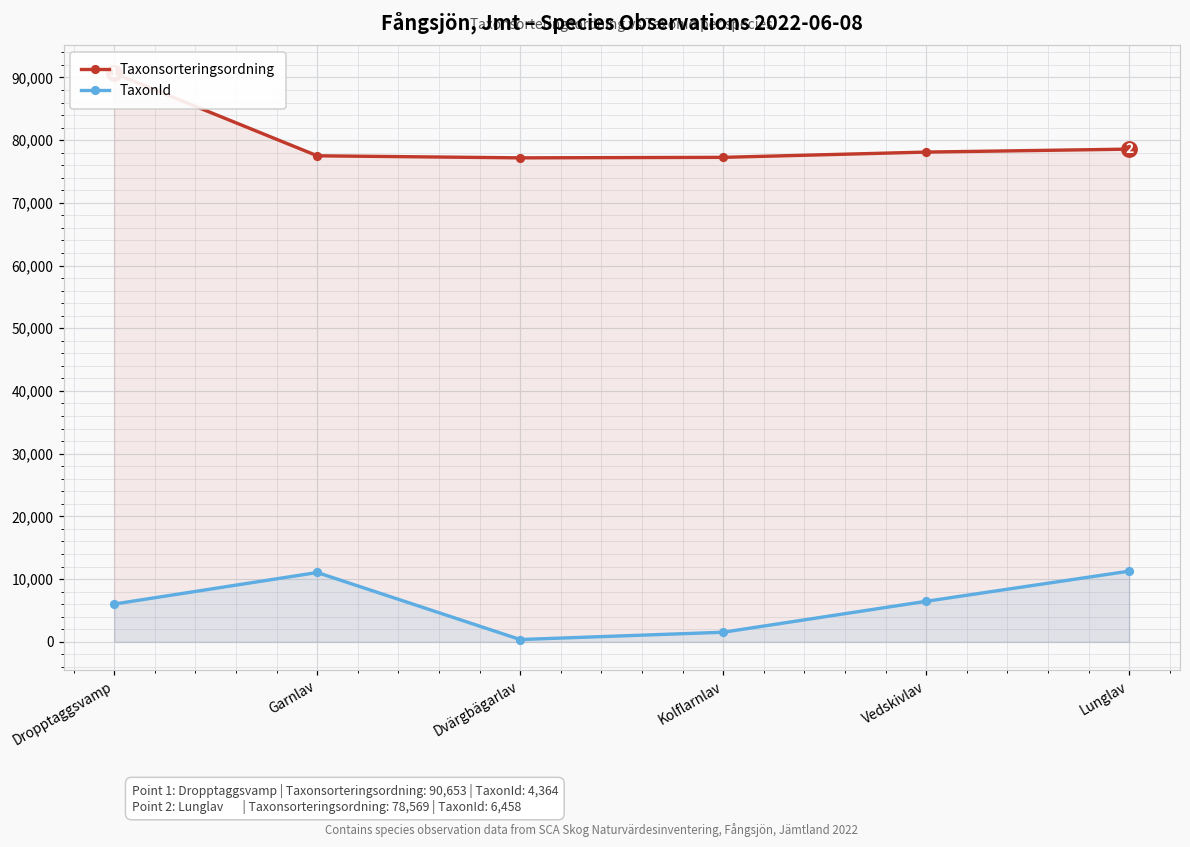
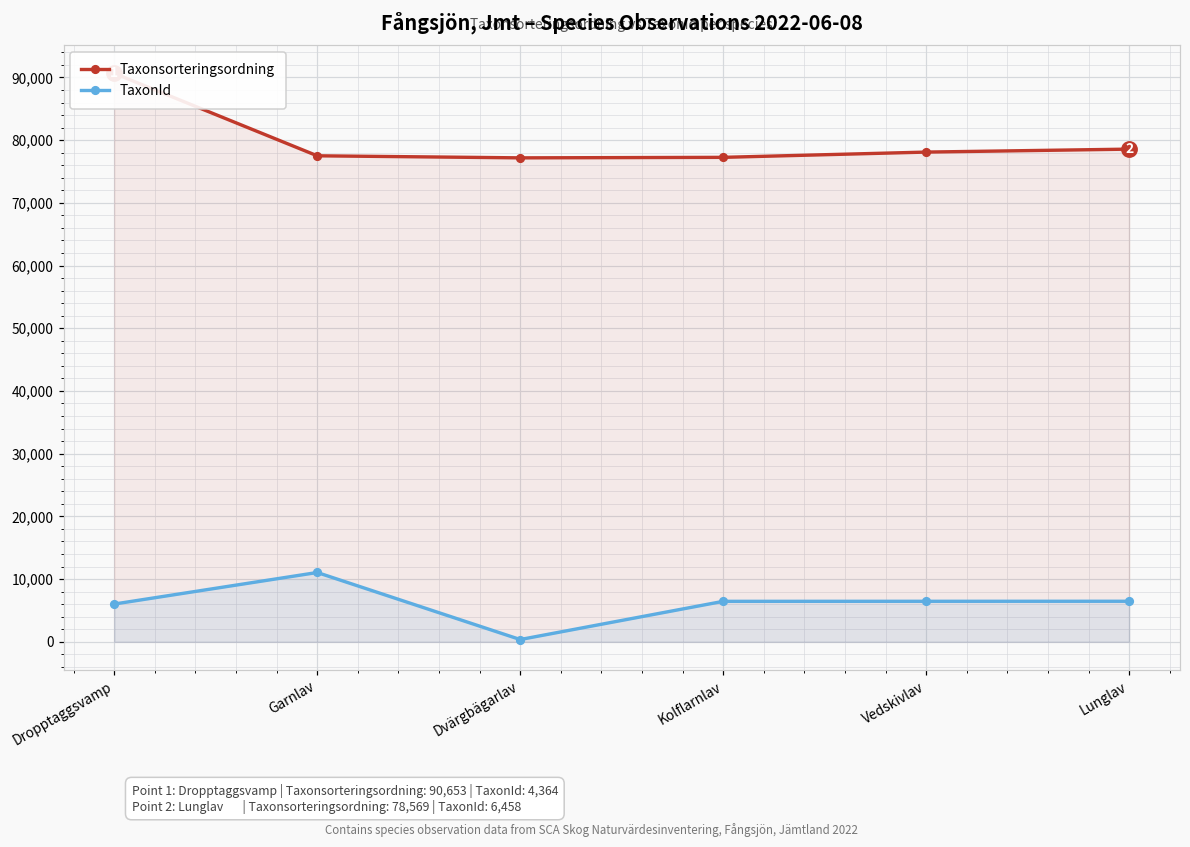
  {
    "TaxonId": {
      "Dropptaggsvamp": "6,000",
      "Garnlav": "11,000",
      "Dvärgbägarlav": "0",
-     "Kolflarnlav": "2,000",
+     "Kolflarnlav": "6,000",
      "Vedskivlav": "6,000",
-     "Lunglav": "11,000"
+     "Lunglav": "6,000"
    }
  }
